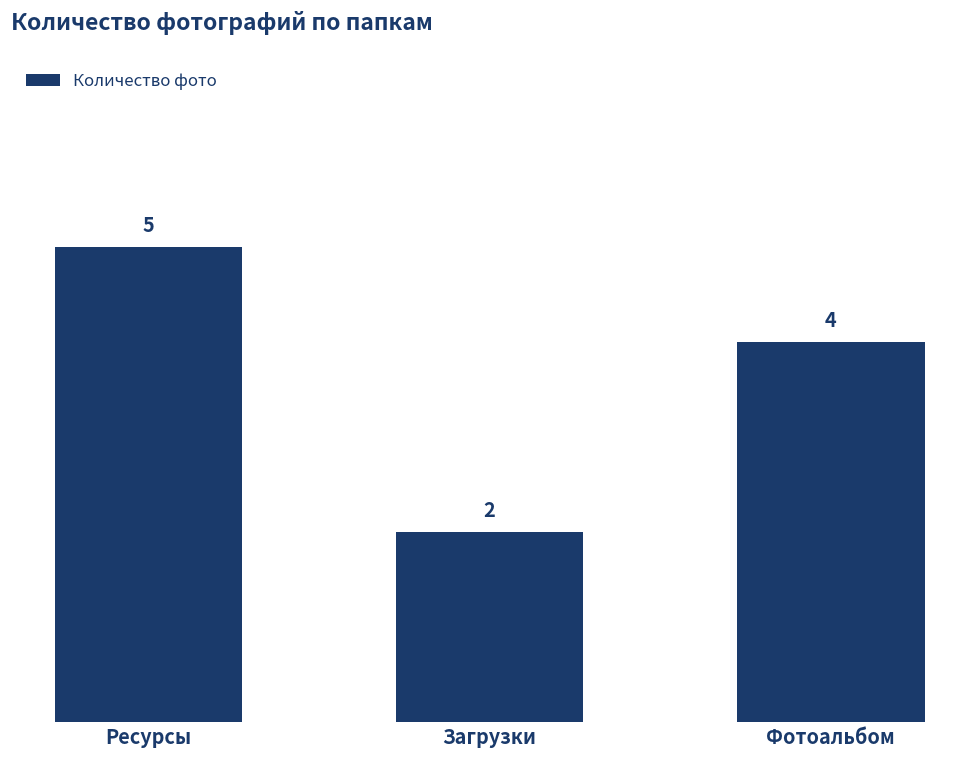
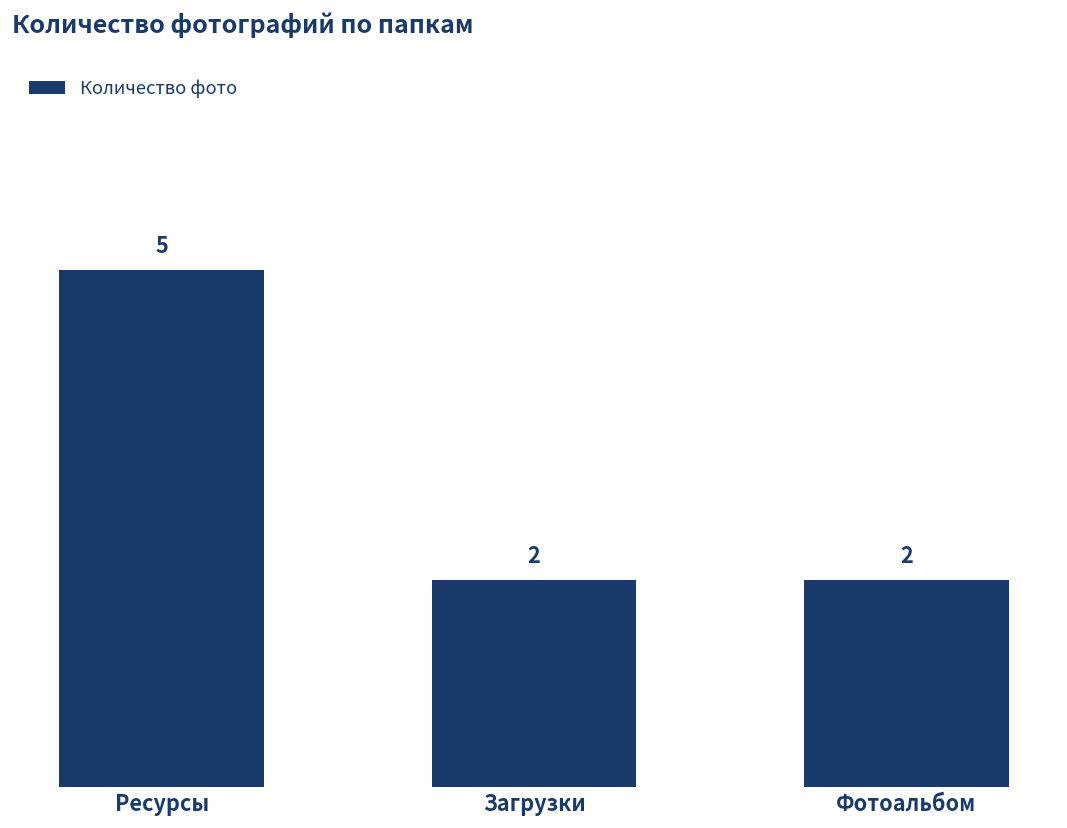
  {
    "Ресурсы": 5,
    "Загрузки": 2,
-   "Фотоальбом": 4
+   "Фотоальбом": 2
  }
